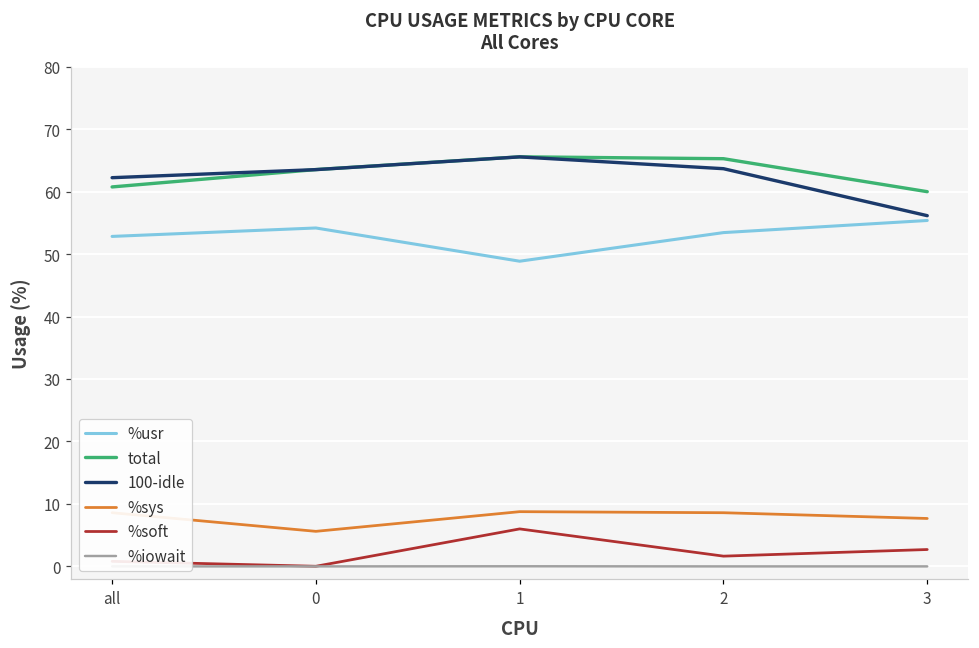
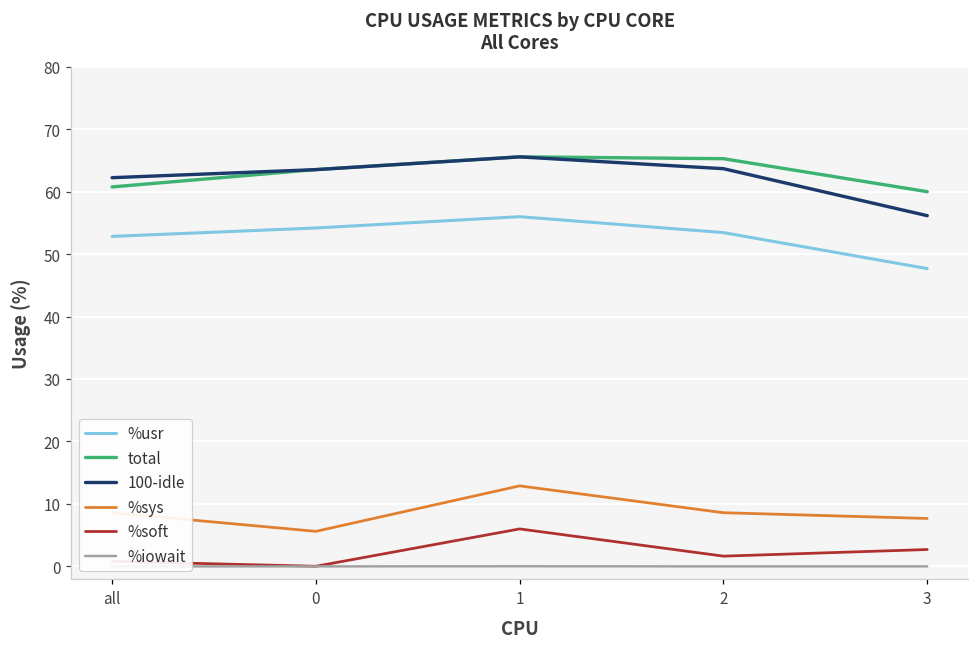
  {
    "%usr": {
      "all": 53,
      "0": 54,
-     "1": 49,
+     "1": 56,
      "2": 53,
-     "3": 55
+     "3": 48
    },
    "total": {
      "all": 61,
      "2": 65,
      "3": 60
    },
    "100-idle": {
      "all": 62,
      "2": 64,
      "3": 56
    },
    "%sys": {
      "0": 6,
-     "1": 9,
+     "1": 13,
      "2": 9,
      "3": 8
    },
    "%soft": {
      "1": 6,
      "2": 2,
      "3": 3
    },
    "%iowait": {
      "1": 0,
      "2": 0,
      "3": 0
    }
  }
